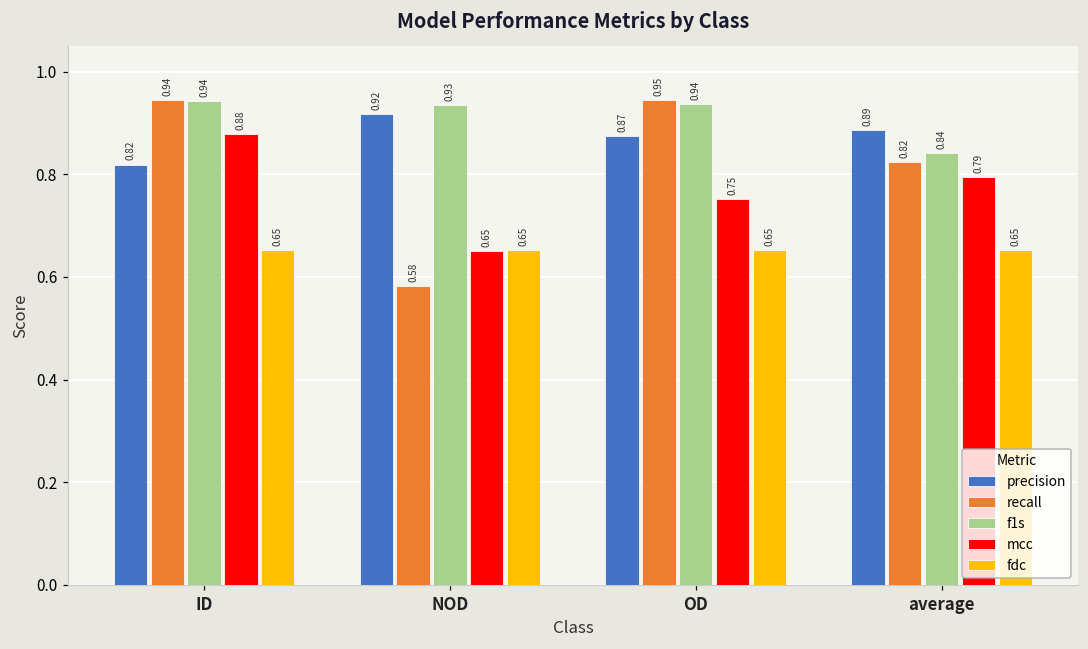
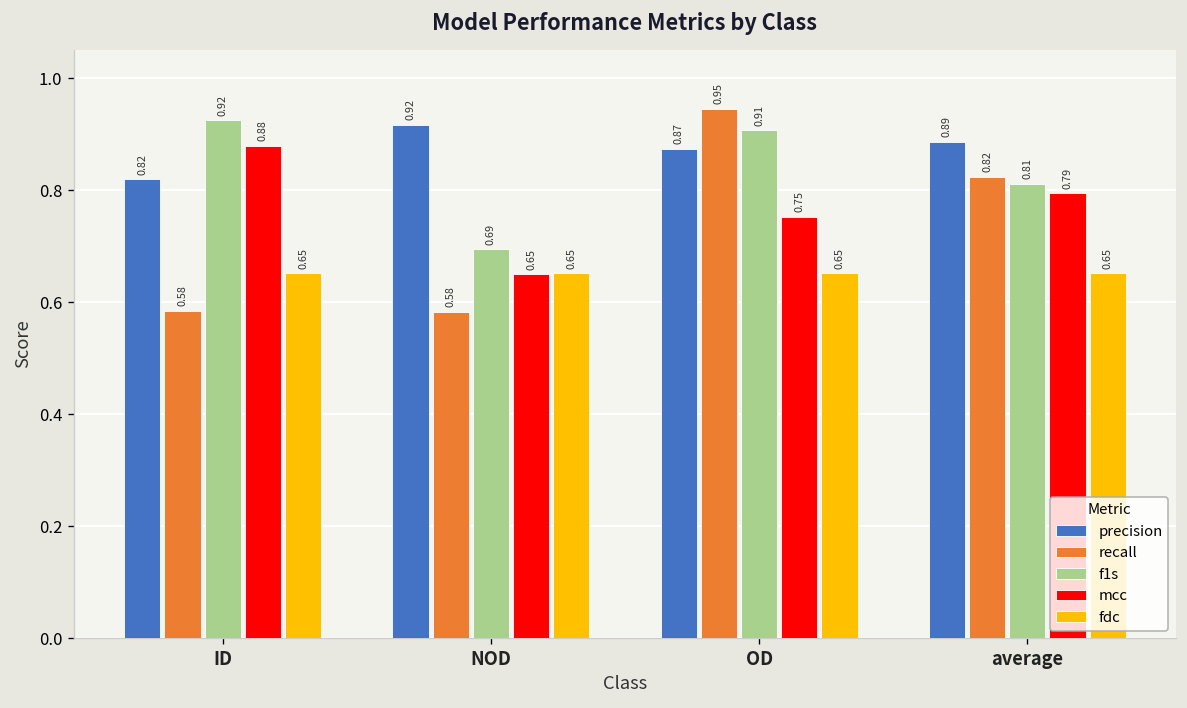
  {
    "precision": {
      "ID": 0.82,
      "NOD": 0.92,
      "OD": 0.87,
      "average": 0.89
    },
    "recall": {
-     "ID": 0.94,
+     "ID": 0.58,
      "NOD": 0.58,
      "OD": 0.95,
      "average": 0.82
    },
    "f1s": {
-     "ID": 0.94,
-     "NOD": 0.93,
-     "OD": 0.94,
-     "average": 0.84
+     "ID": 0.92,
+     "NOD": 0.69,
+     "OD": 0.91,
+     "average": 0.81
    },
    "mcc": {
      "ID": 0.88,
      "NOD": 0.65,
      "OD": 0.75,
      "average": 0.79
    },
    "fdc": {
      "ID": 0.65,
      "NOD": 0.65,
      "OD": 0.65,
      "average": 0.65
    }
  }
